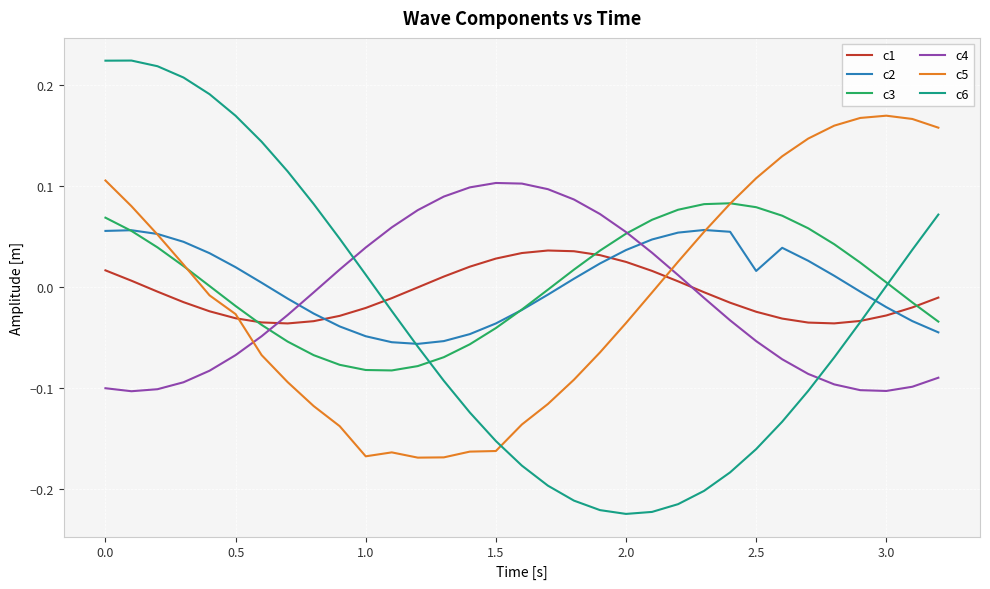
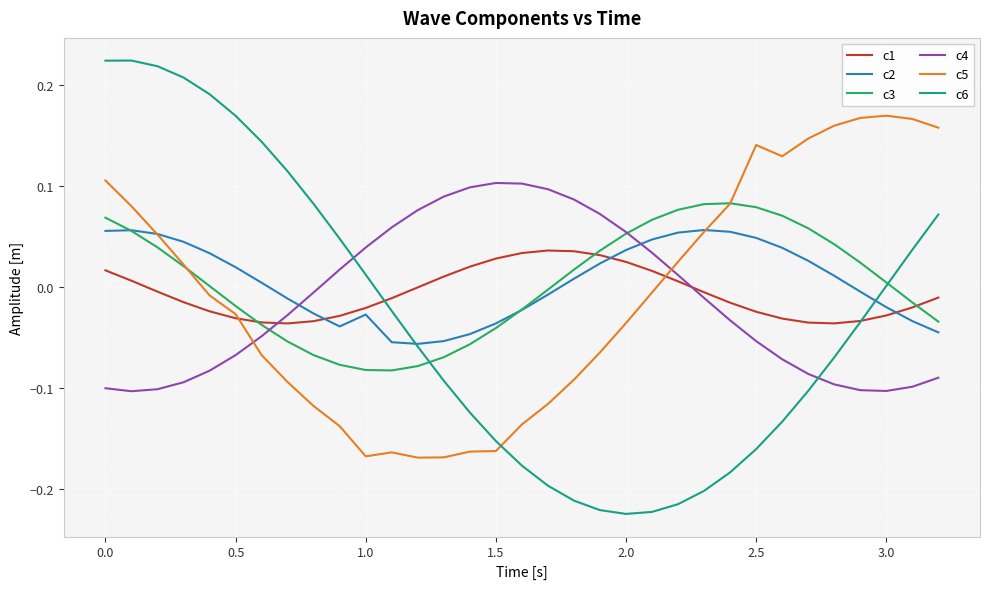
  {
    "c1": {
      "0.0": 0.016,
      "0.5": -0.031,
      "1.0": -0.021,
      "1.5": 0.028,
      "2.0": 0.025,
      "2.5": -0.025,
      "3.0": -0.028
    },
    "c2": {
      "0.0": 0.056,
      "0.5": 0.020,
-     "1.0": -0.049,
+     "1.0": -0.027,
      "1.5": -0.036,
      "2.0": 0.037,
-     "2.5": 0.016,
+     "2.5": 0.049,
      "3.0": -0.020
    },
    "c4": {
      "0.0": -0.100,
      "0.5": -0.068,
      "1.0": 0.039,
      "1.5": 0.103,
      "2.5": -0.054,
      "3.0": -0.103
    },
    "c5": {
      "0.0": 0.106,
      "0.5": -0.027,
      "1.0": -0.168,
      "1.5": -0.163,
      "2.0": -0.036,
-     "2.5": 0.108,
+     "2.5": 0.141,
      "3.0": 0.170
    }
  }
